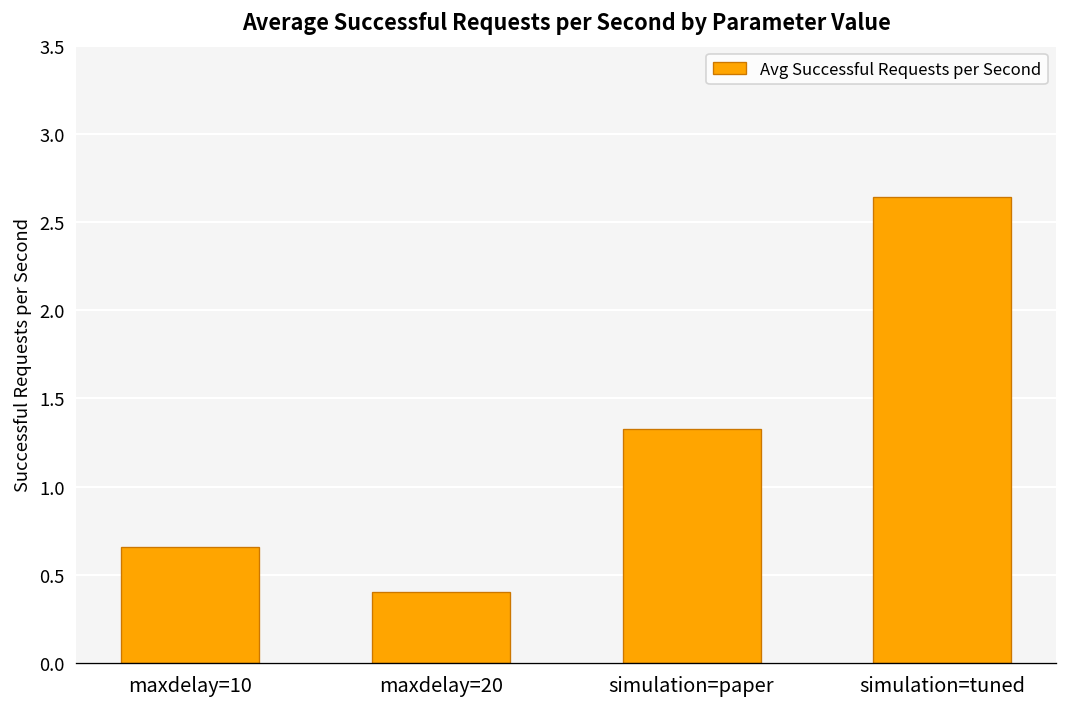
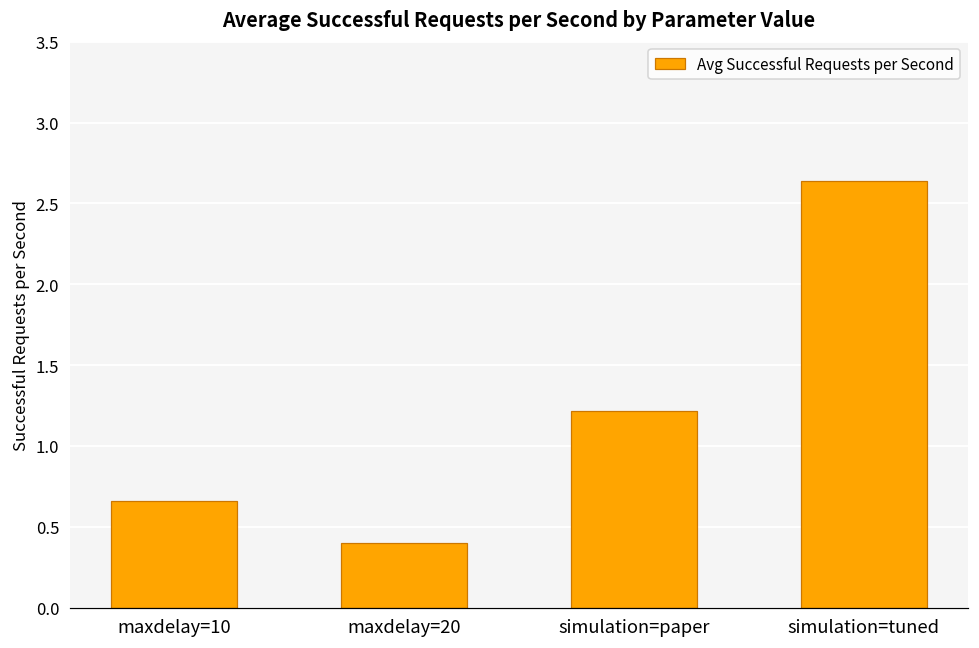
  {
    "maxdelay=10": 0.66,
    "maxdelay=20": 0.40,
-   "simulation=paper": 1.33,
+   "simulation=paper": 1.22,
    "simulation=tuned": 2.64
  }
